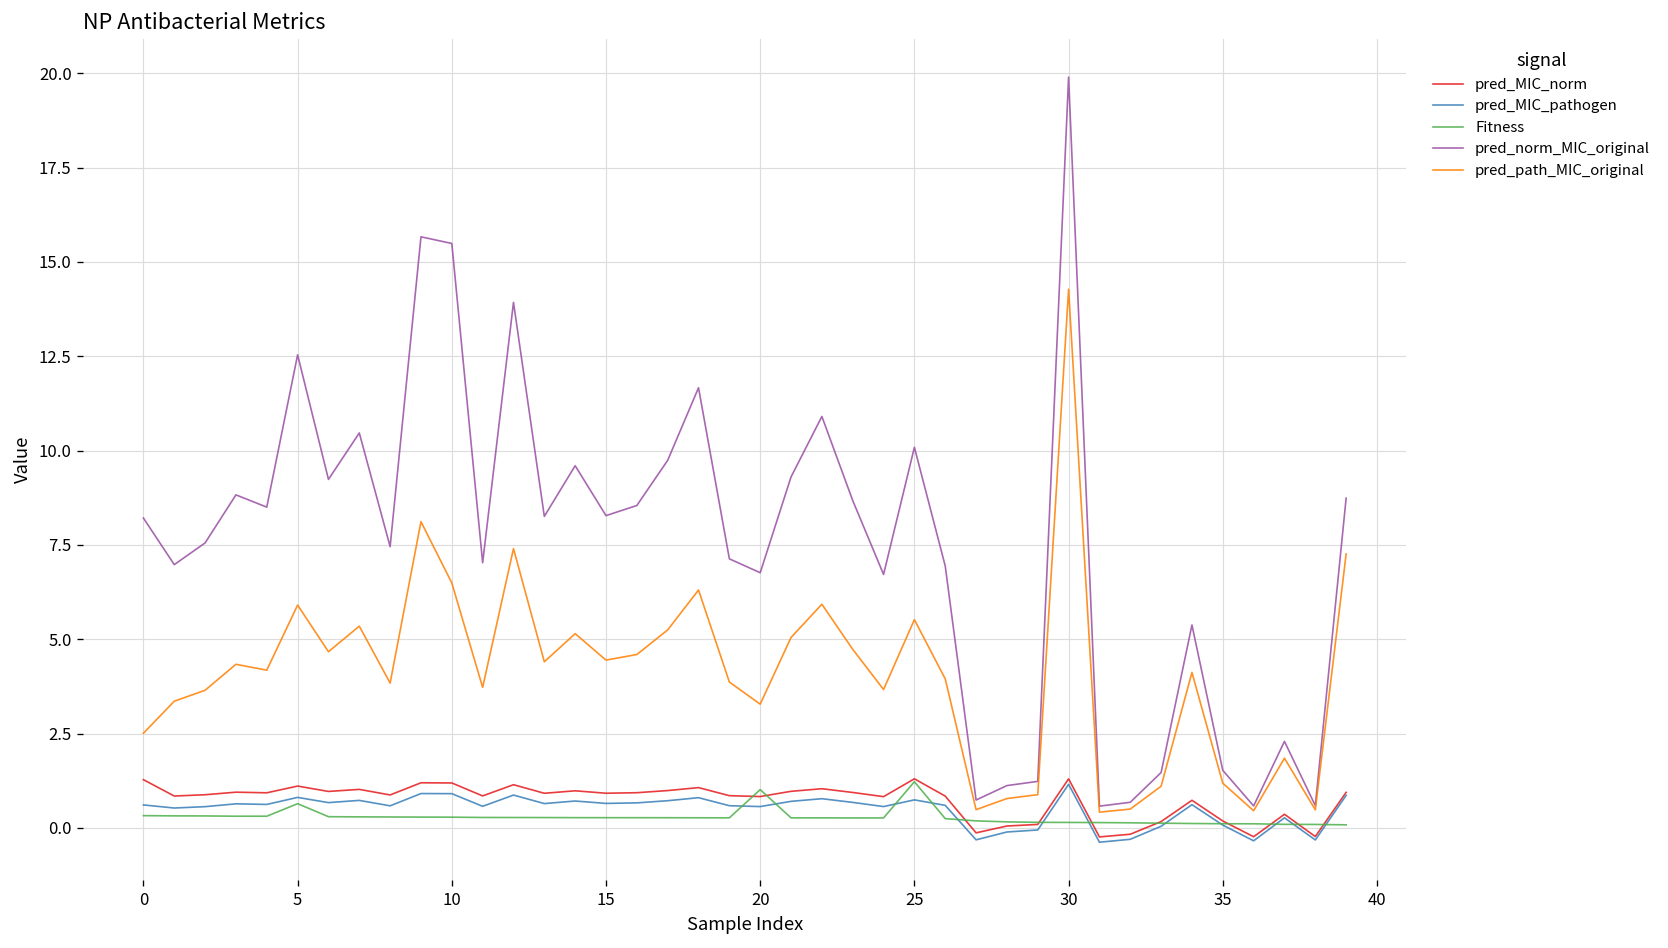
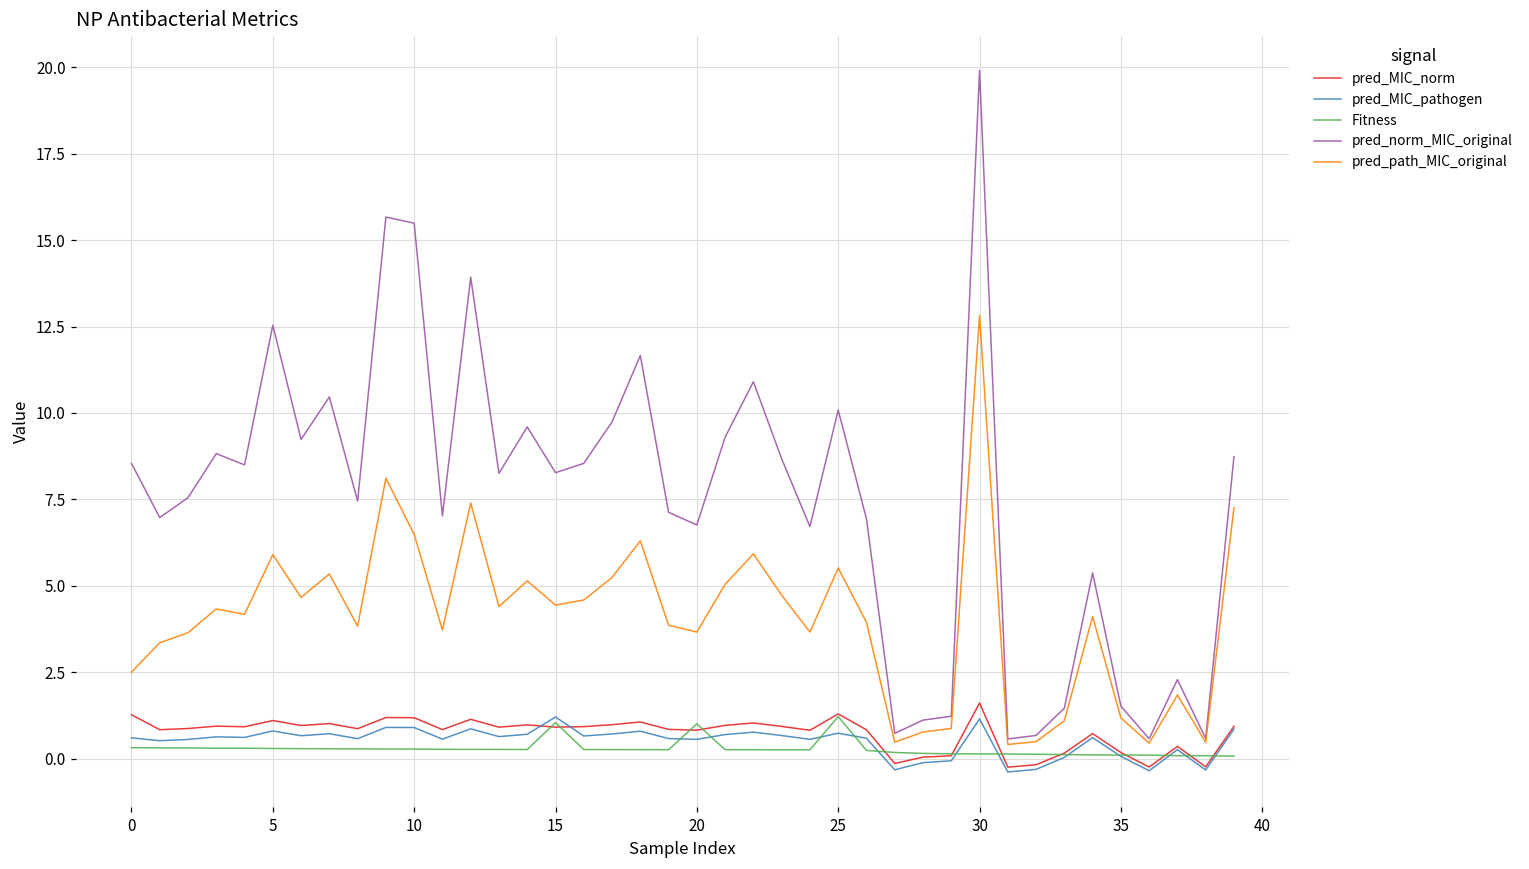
  {
    "pred_MIC_norm": {
      "0": 1.3,
      "5": 1.1,
      "10": 1.2,
      "15": 0.9,
      "20": 0.8,
-     "30": 1.3
+     "30": 1.6
    },
    "pred_MIC_pathogen": {
      "0": 0.6,
      "5": 0.8,
      "10": 0.9,
-     "15": 0.6,
+     "15": 1.2,
      "20": 0.6,
      "25": 0.7,
      "30": 1.2
    },
    "Fitness": {
      "0": 0.3,
-     "5": 0.6,
+     "5": 0.3,
      "10": 0.3,
-     "15": 0.3,
+     "15": 1.0,
      "20": 1.0,
      "30": 0.1
    },
    "pred_norm_MIC_original": {
-     "0": 8.2,
+     "0": 8.5,
      "5": 12.5,
      "10": 15.5,
      "15": 8.3,
      "20": 6.8,
      "25": 10.1,
      "30": 19.9,
      "35": 1.5
    },
    "pred_path_MIC_original": {
      "0": 2.5,
      "5": 5.9,
      "10": 6.5,
      "15": 4.4,
-     "20": 3.3,
+     "20": 3.7,
      "25": 5.5,
-     "30": 14.3,
+     "30": 12.8,
      "35": 1.2
    }
  }
